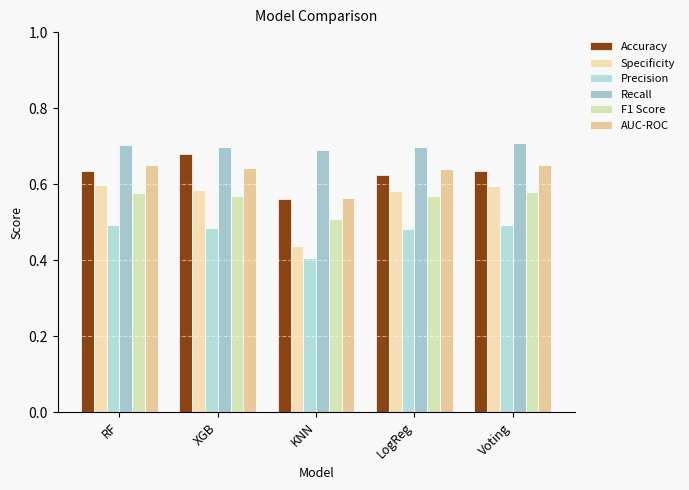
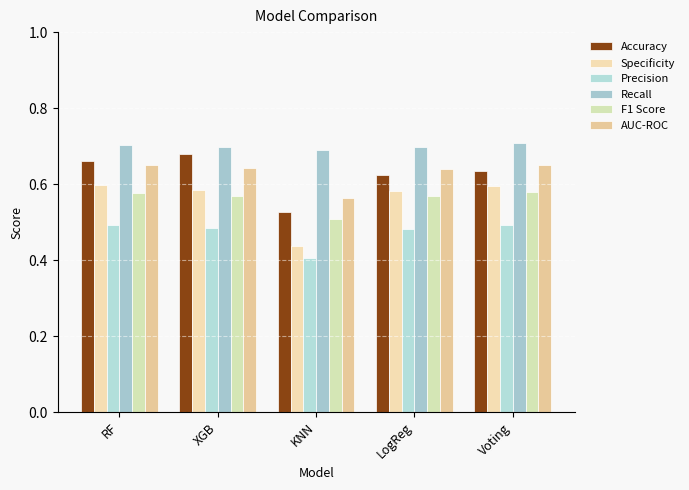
  {
    "Accuracy": {
-     "RF": 0.63,
+     "RF": 0.66,
      "XGB": 0.68,
-     "KNN": 0.56,
+     "KNN": 0.53,
      "LogReg": 0.62,
      "Voting": 0.63
    }
  }
